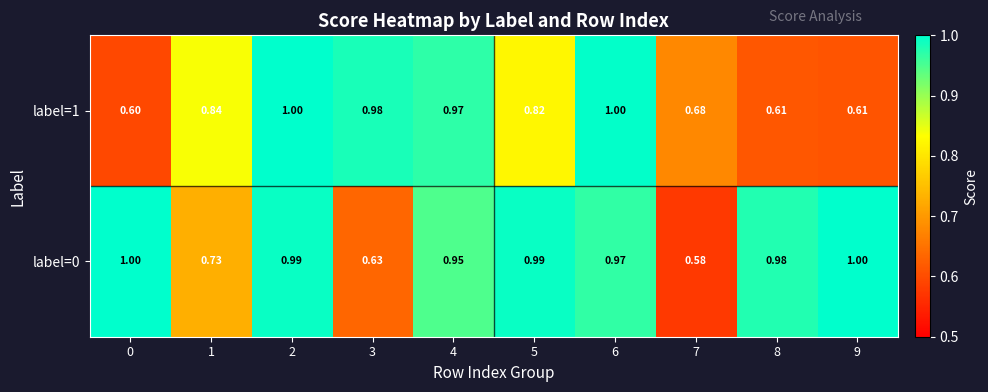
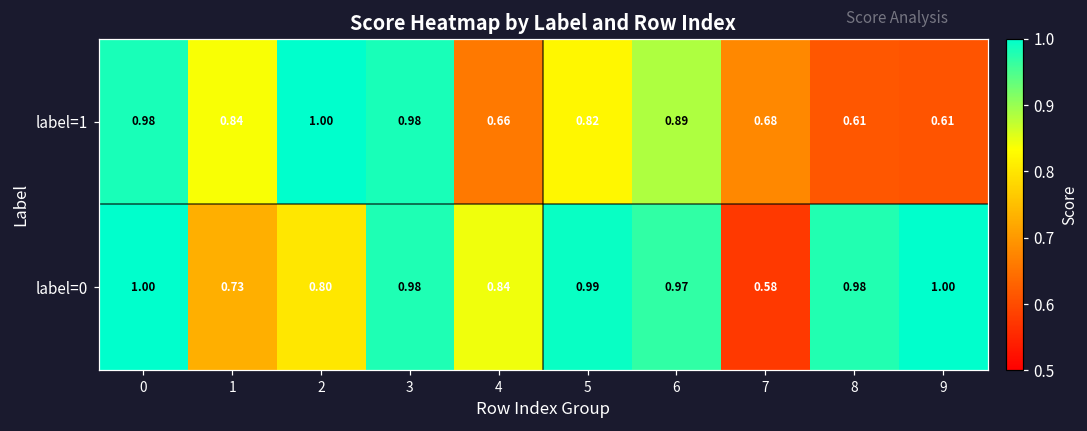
  {
    "label=1": {
-     "0": 0.60,
+     "0": 0.98,
      "1": 0.84,
      "2": 1.00,
      "3": 0.98,
-     "4": 0.97,
+     "4": 0.66,
      "5": 0.82,
-     "6": 1.00,
+     "6": 0.89,
      "7": 0.68,
      "8": 0.61,
      "9": 0.61
    },
    "label=0": {
      "0": 1.00,
      "1": 0.73,
-     "2": 0.99,
-     "3": 0.63,
-     "4": 0.95,
+     "2": 0.80,
+     "3": 0.98,
+     "4": 0.84,
      "5": 0.99,
      "6": 0.97,
      "7": 0.58,
      "8": 0.98,
      "9": 1.00
    }
  }
